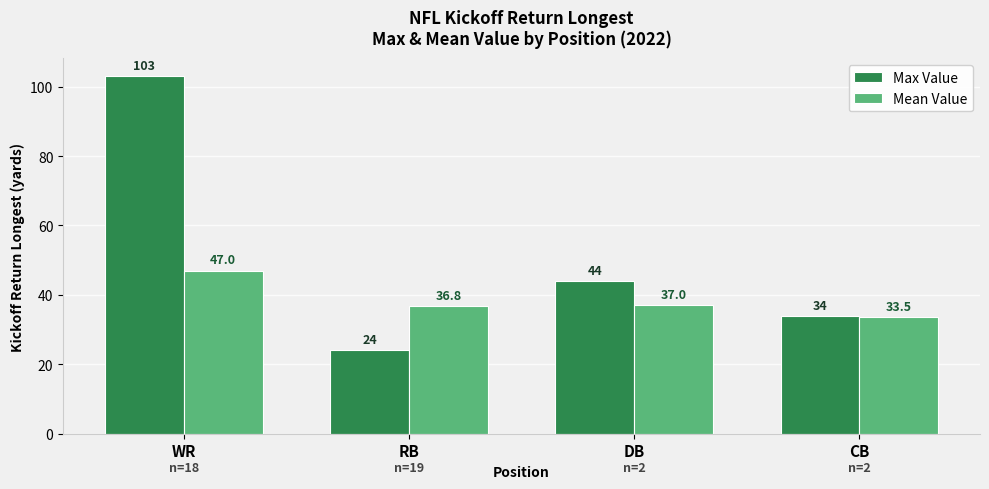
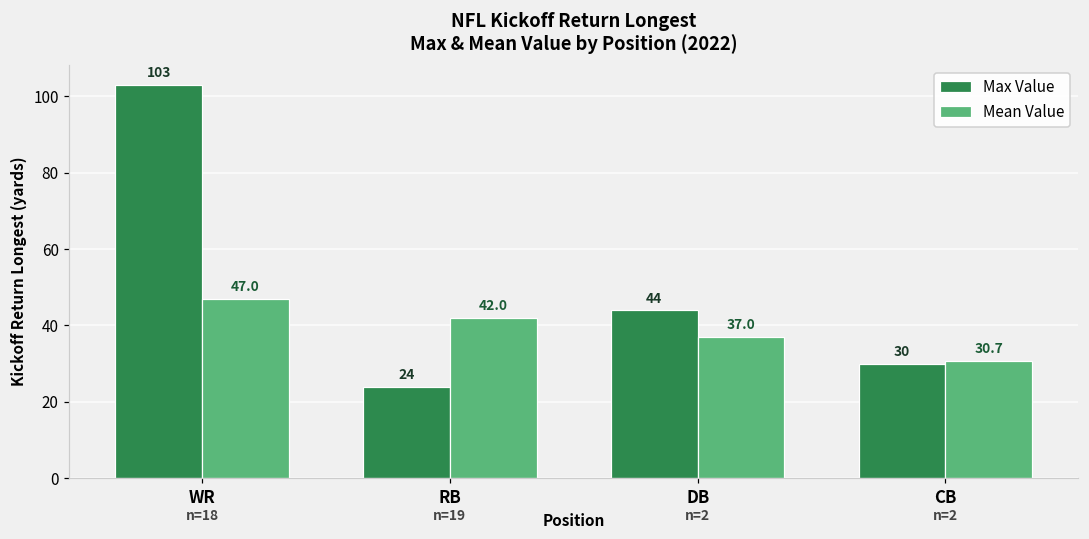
  {
    "Max Value": {
      "WR": 103,
      "RB": 24,
      "DB": 44,
-     "CB": 34
+     "CB": 30
    },
    "Mean Value": {
      "WR": 47.0,
-     "RB": 36.8,
+     "RB": 42.0,
      "DB": 37.0,
-     "CB": 33.5
+     "CB": 30.7
    }
  }
